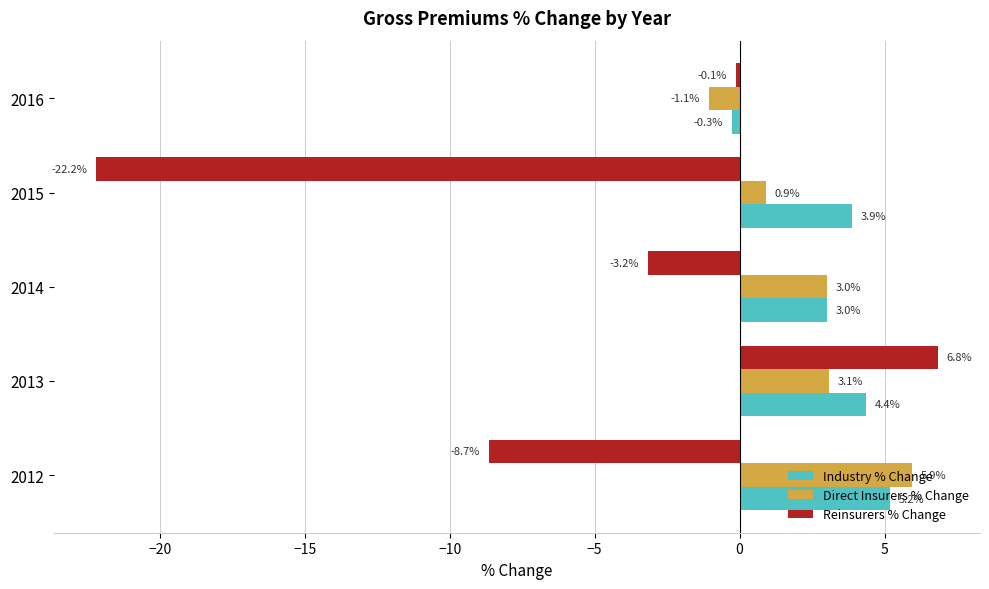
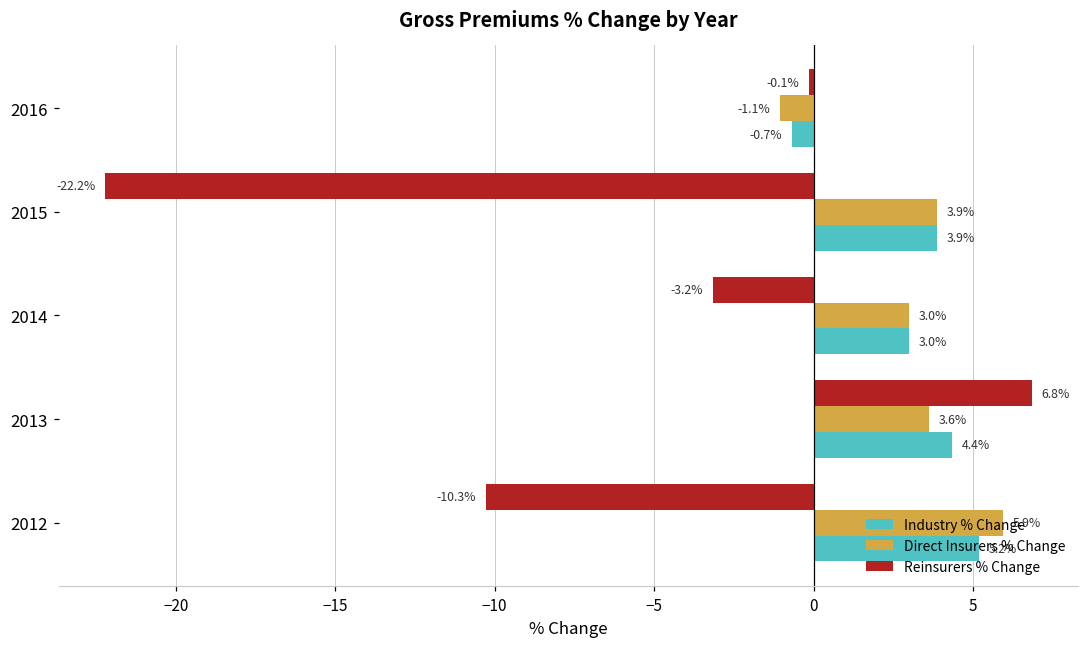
  {
    "Industry % Change": {
-     "2016": "-0.3%",
+     "2016": "-0.7%",
      "2015": "3.9%",
      "2014": "3.0%",
      "2013": "4.4%",
      "2012": "5.2%"
    },
    "Direct Insurers % Change": {
      "2016": "-1.1%",
-     "2015": "0.9%",
+     "2015": "3.9%",
      "2014": "3.0%",
-     "2013": "3.1%",
+     "2013": "3.6%",
      "2012": "5.9%"
    },
    "Reinsurers % Change": {
      "2016": "-0.1%",
      "2015": "-22.2%",
      "2014": "-3.2%",
      "2013": "6.8%",
-     "2012": "-8.7%"
+     "2012": "-10.3%"
    }
  }
